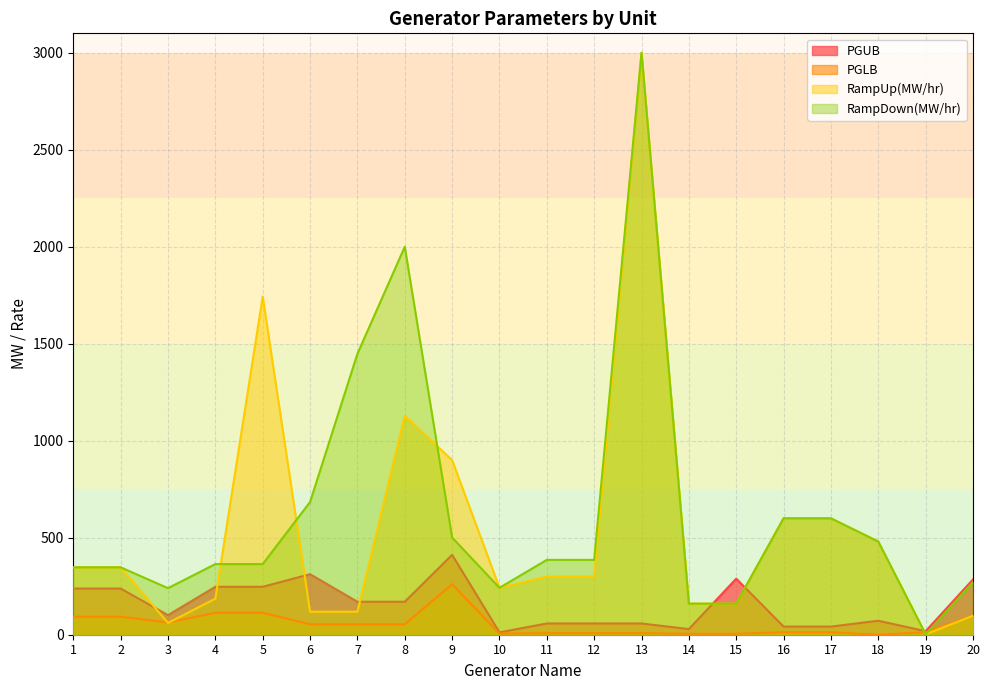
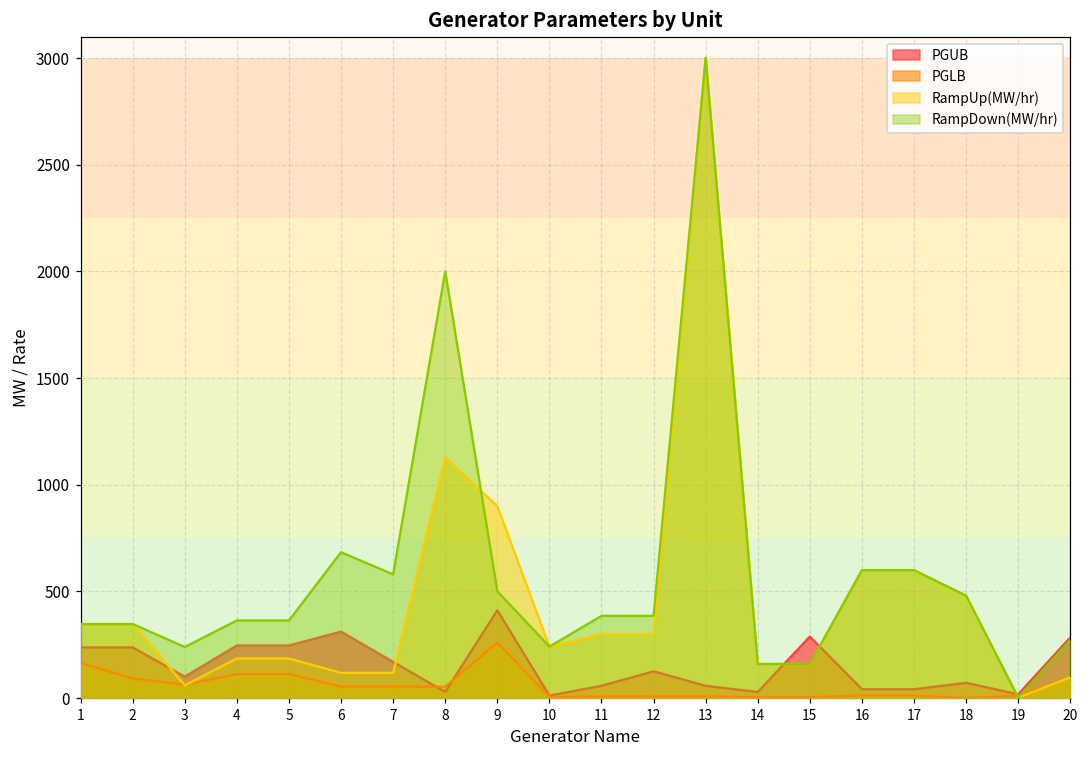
  {
    "PGUB": {
      "1": 240,
      "2": 240,
      "3": 100,
      "4": 250,
      "5": 250,
      "6": 310,
      "7": 170,
-     "8": 170,
+     "8": 30,
      "9": 410,
      "11": 60,
-     "12": 60,
+     "12": 130,
      "13": 60,
      "14": 30,
      "15": 290,
      "16": 40,
      "17": 40,
      "18": 70
    },
    "PGLB": {
-     "1": 90,
+     "1": 170,
      "2": 90,
      "4": 110,
      "5": 110,
      "6": 50,
      "7": 50,
      "8": 50,
      "9": 260,
      "11": 10,
      "12": 10,
      "13": 10,
      "14": 10,
      "15": 10,
      "16": 10,
      "17": 10,
      "18": 0
    },
    "RampUp(MW/hr)": {
      "4": 190,
-     "5": 1740,
+     "5": 190,
      "6": 120,
      "7": 120,
      "8": 1130,
      "9": 900,
      "11": 300,
      "12": 300
    },
    "RampDown(MW/hr)": {
      "3": 240,
      "4": 360,
      "5": 360,
      "6": 680,
-     "7": 1450,
+     "7": 580,
      "8": 2000,
      "9": 500,
      "11": 390,
      "12": 390
    }
  }
